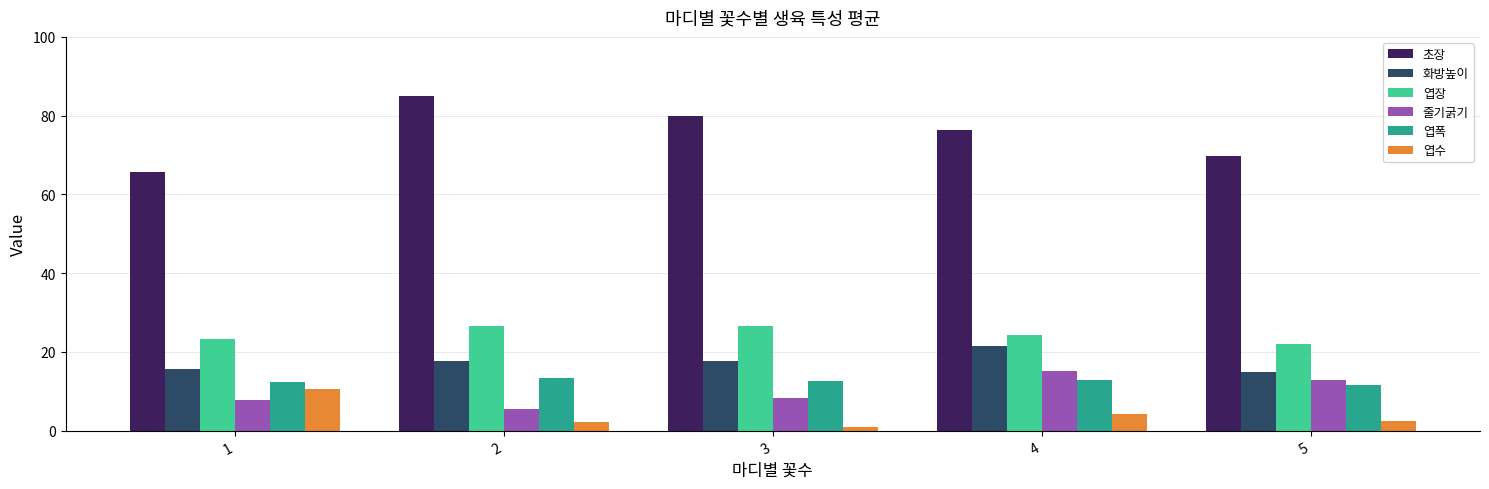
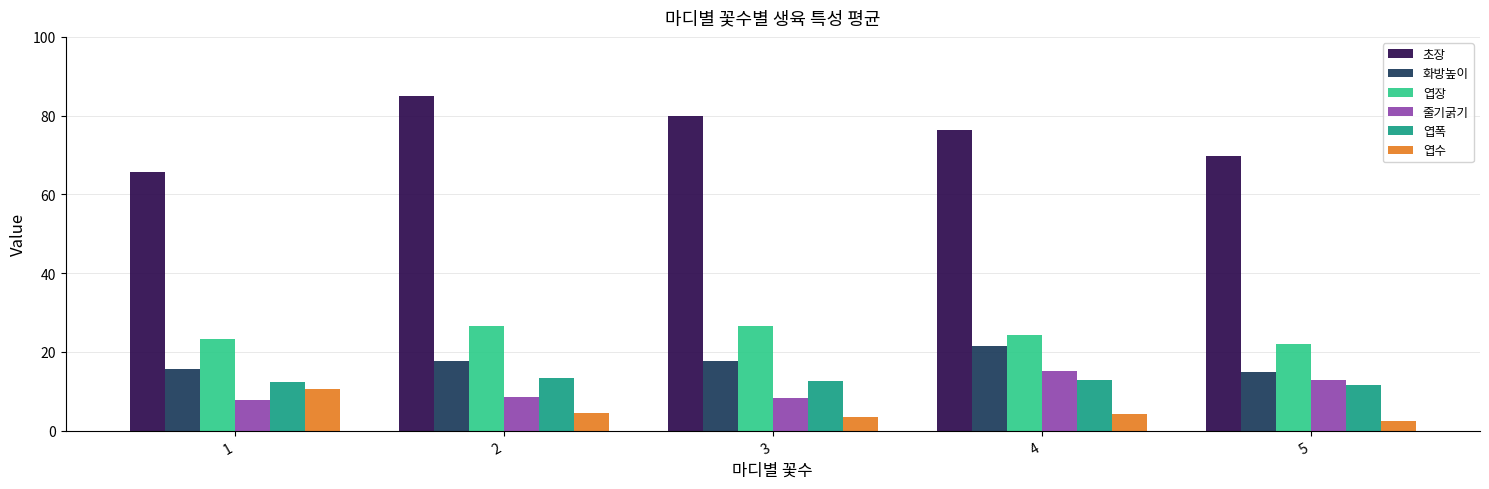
  {
    "줄기굵기": {
      "1": 8,
-     "2": 6,
+     "2": 9,
      "3": 8,
      "4": 15,
      "5": 13
    },
    "엽수": {
      "1": 11,
-     "2": 2,
-     "3": 1,
+     "2": 5,
+     "3": 4,
      "4": 4,
      "5": 3
    }
  }
